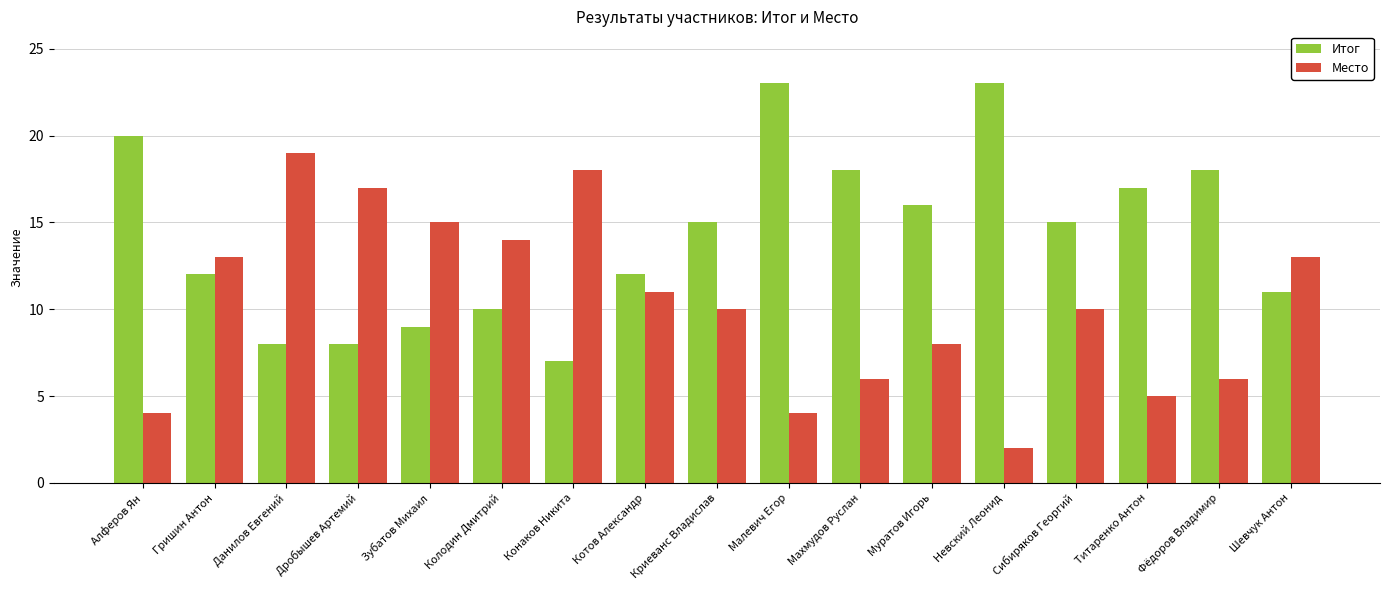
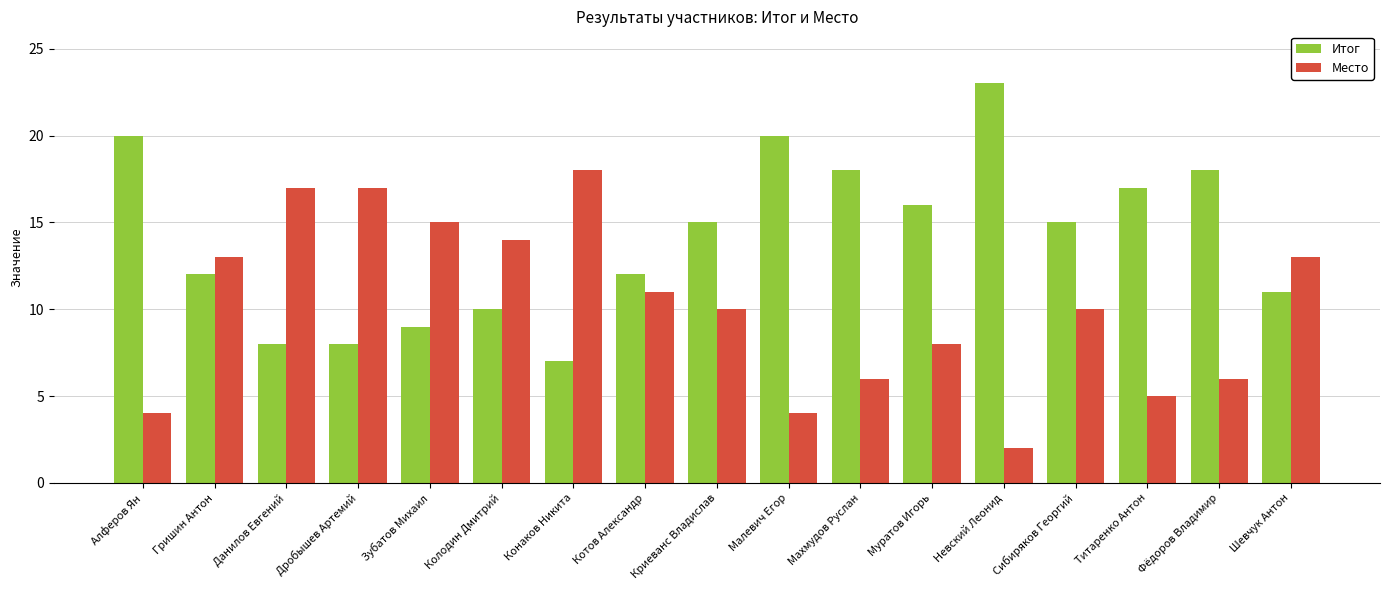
  {
    "Итог": {
      "Алферов Ян": 20,
      "Гришин Антон": 12,
      "Данилов Евгений": 8,
      "Дробышев Артемий": 8,
      "Зубатов Михаил": 9,
      "Колодин Дмитрий": 10,
      "Конаков Никита": 7,
      "Котов Александр": 12,
      "Криеванс Владислав": 15,
-     "Малевич Егор": 23,
+     "Малевич Егор": 20,
      "Махмудов Руслан": 18,
      "Муратов Игорь": 16,
      "Невский Леонид": 23,
      "Сибиряков Георгий": 15,
      "Титаренко Антон": 17,
      "Фёдоров Владимир": 18,
      "Шевчук Антон": 11
    },
    "Место": {
      "Алферов Ян": 4,
      "Гришин Антон": 13,
-     "Данилов Евгений": 19,
+     "Данилов Евгений": 17,
      "Дробышев Артемий": 17,
      "Зубатов Михаил": 15,
      "Колодин Дмитрий": 14,
      "Конаков Никита": 18,
      "Котов Александр": 11,
      "Криеванс Владислав": 10,
      "Малевич Егор": 4,
      "Махмудов Руслан": 6,
      "Муратов Игорь": 8,
      "Невский Леонид": 2,
      "Сибиряков Георгий": 10,
      "Титаренко Антон": 5,
      "Фёдоров Владимир": 6,
      "Шевчук Антон": 13
    }
  }
